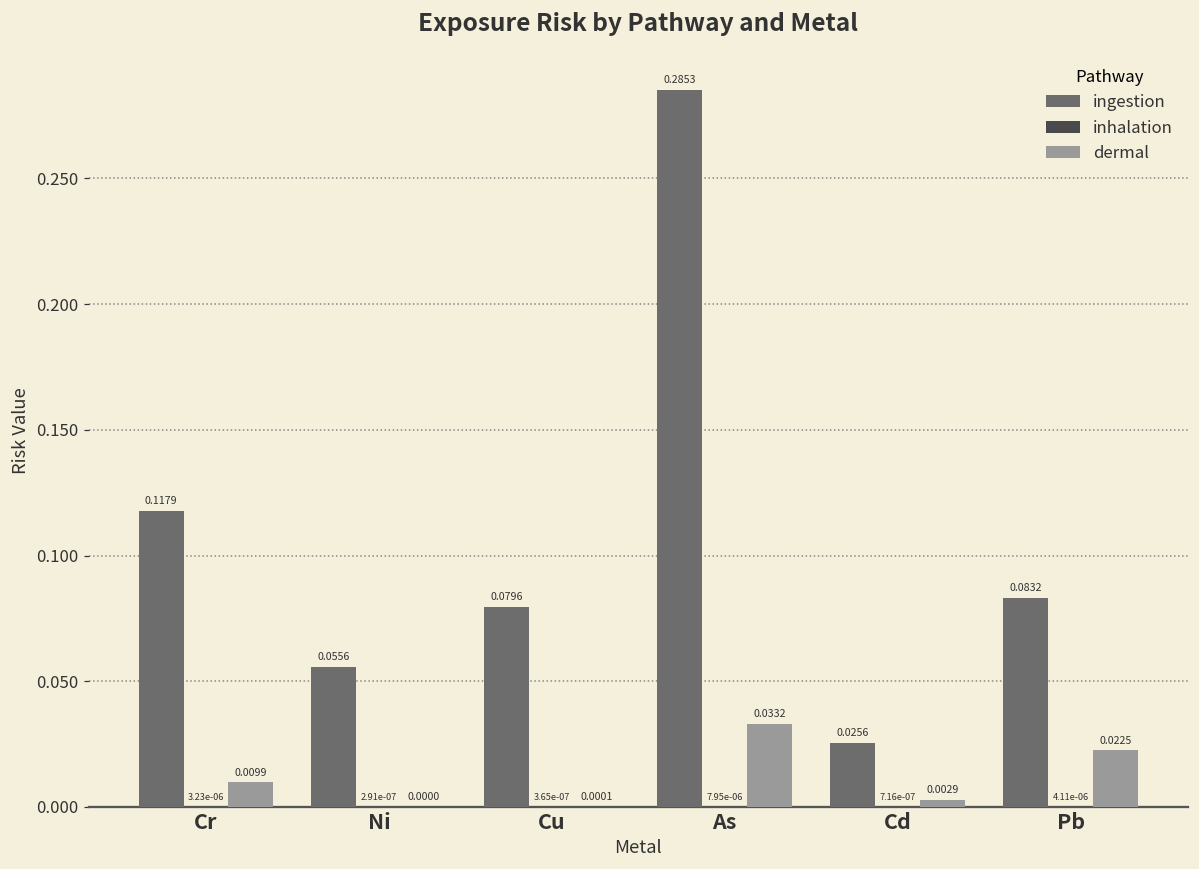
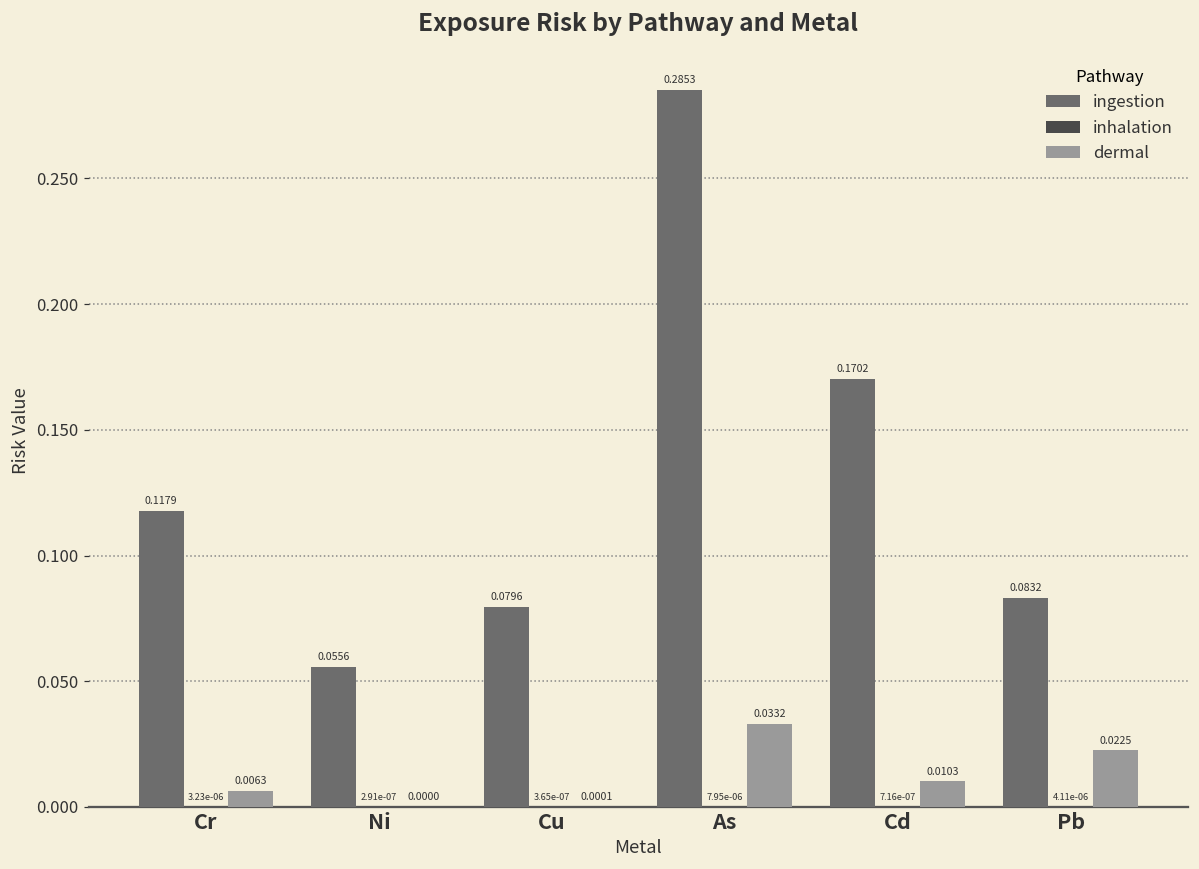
  {
    "ingestion": {
      "Cr": "0.1179",
      "Ni": "0.0556",
      "Cu": "0.0796",
      "As": "0.2853",
-     "Cd": "0.0256",
+     "Cd": "0.1702",
      "Pb": "0.0832"
    },
    "inhalation": {
      "Cr": "3.23e-06",
      "Ni": "2.91e-07",
      "Cu": "3.65e-07",
      "As": "7.95e-06",
      "Cd": "7.16e-07",
      "Pb": "4.11e-06"
    },
    "dermal": {
-     "Cr": "0.0099",
+     "Cr": "0.0063",
      "Ni": "0.0000",
      "Cu": "0.0001",
      "As": "0.0332",
-     "Cd": "0.0029",
+     "Cd": "0.0103",
      "Pb": "0.0225"
    }
  }
